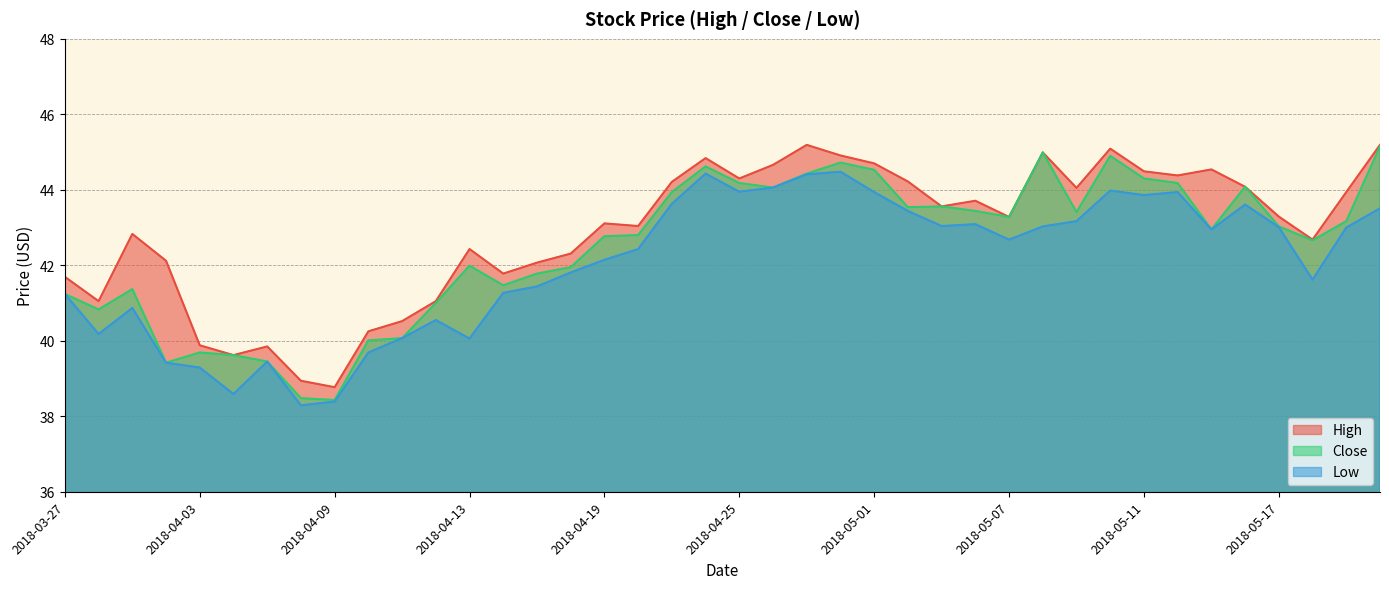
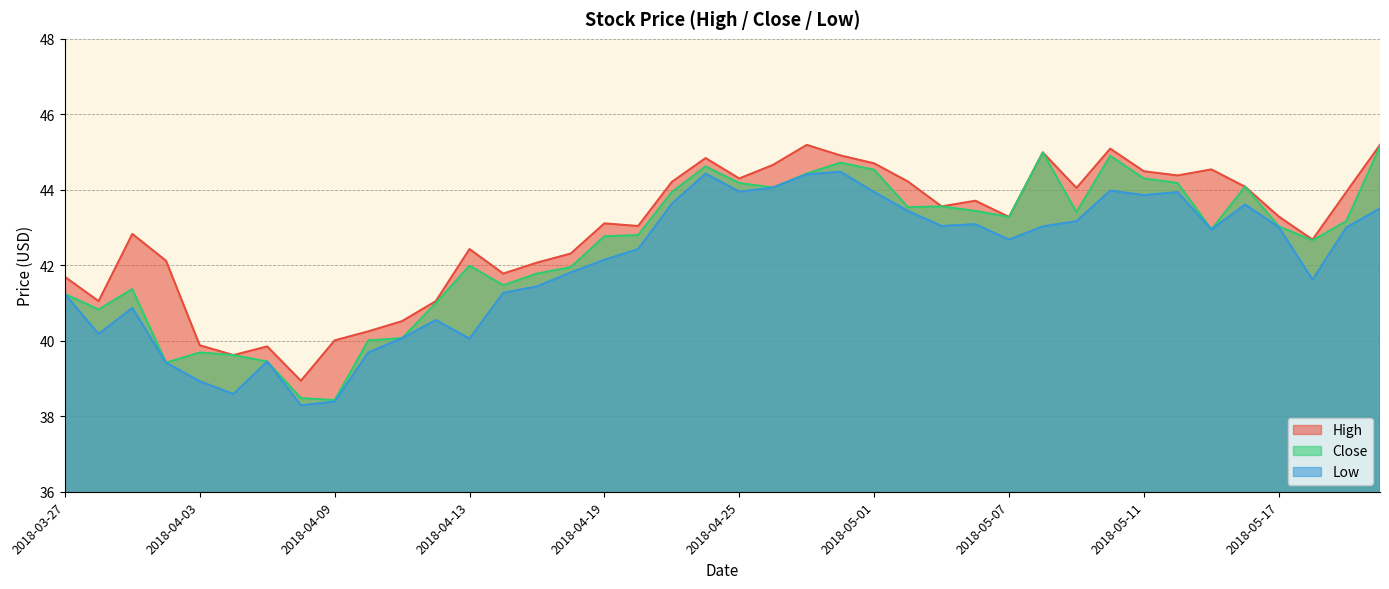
  {
    "High": {
      "2018-03-27": 41.7,
      "2018-04-03": 39.9,
-     "2018-04-09": 38.8,
+     "2018-04-09": 40.0,
      "2018-04-13": 42.4,
      "2018-04-19": 43.1,
      "2018-04-25": 44.3,
      "2018-05-01": 44.7,
      "2018-05-11": 44.5,
      "2018-05-17": 43.3
    },
    "Close": {
      "2018-04-03": 39.7,
      "2018-04-13": 42.0,
      "2018-04-19": 42.8,
      "2018-04-25": 44.2,
      "2018-05-01": 44.5,
      "2018-05-11": 44.3
    },
    "Low": {
-     "2018-04-03": 39.3,
+     "2018-04-03": 38.9,
      "2018-04-13": 40.1,
      "2018-04-19": 42.1,
      "2018-04-25": 44.0,
      "2018-05-01": 43.9,
      "2018-05-07": 42.7,
      "2018-05-11": 43.9
    }
  }
